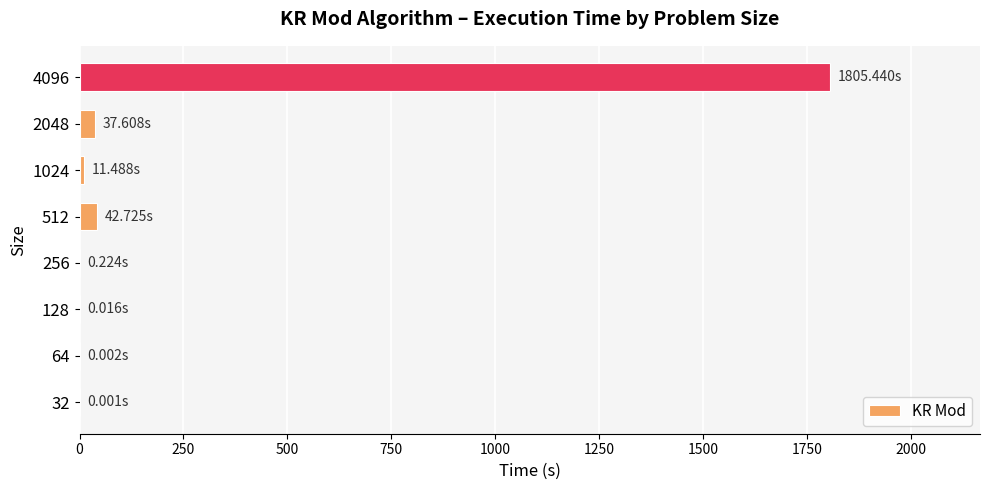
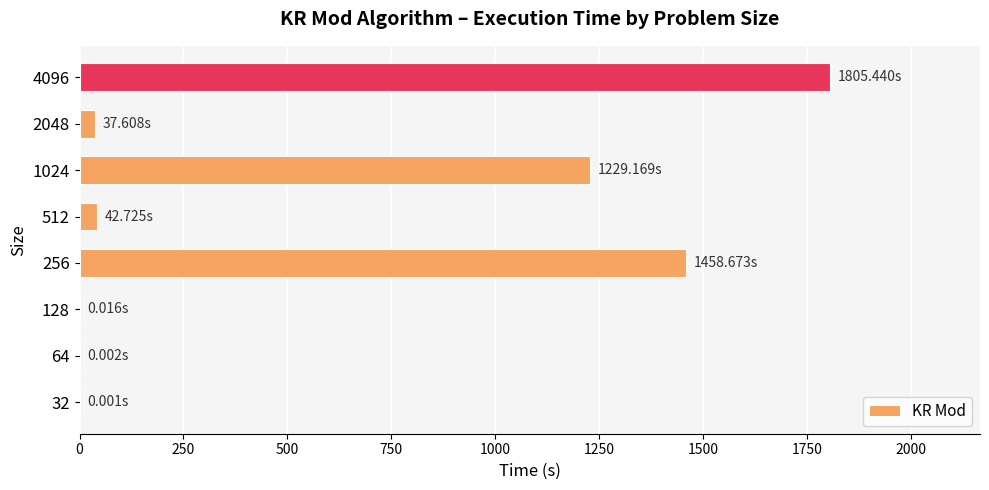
  {
    "4096": "1805.440s",
    "2048": "37.608s",
-   "1024": "11.488s",
+   "1024": "1229.169s",
    "512": "42.725s",
-   "256": "0.224s",
+   "256": "1458.673s",
    "128": "0.016s",
    "64": "0.002s",
    "32": "0.001s"
  }
